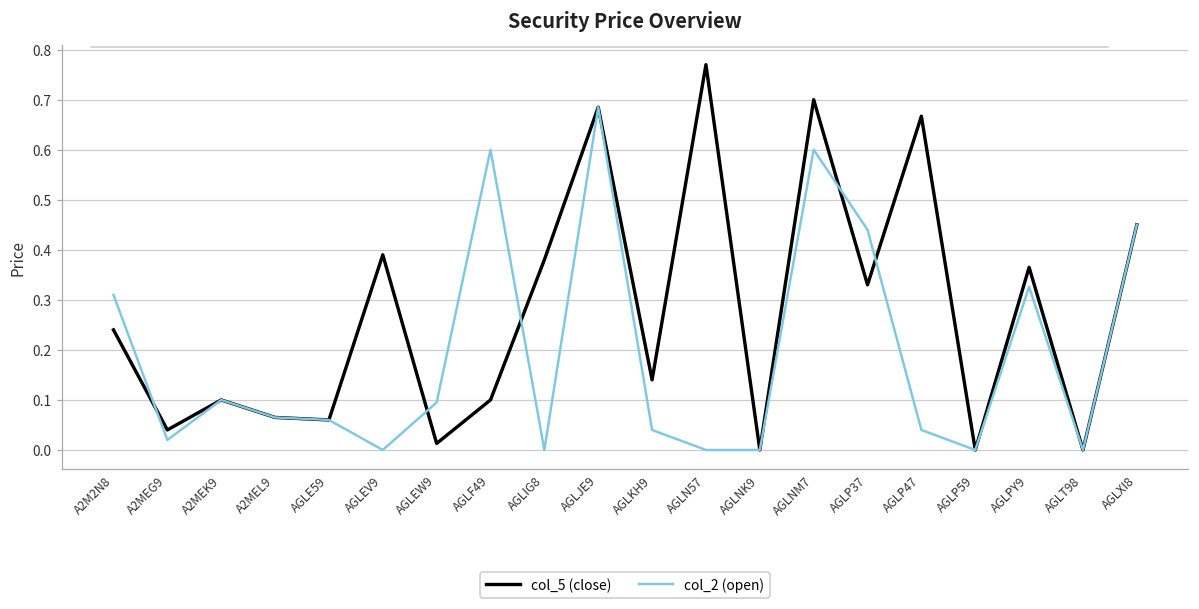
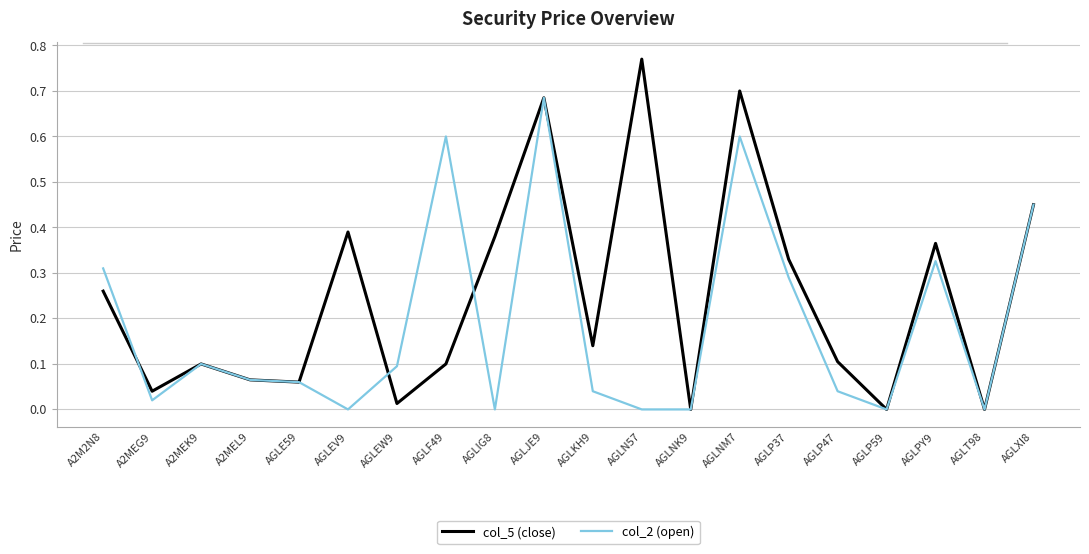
  {
    "col_5 (close)": {
-     "A2M2N8": 0.24,
+     "A2M2N8": 0.26,
      "A2MEG9": 0.04,
      "AGLEV9": 0.39,
      "AGLEW9": 0.01,
      "AGLF49": 0.10,
      "AGLIG8": 0.38,
      "AGLKH9": 0.14,
      "AGLN57": 0.77,
      "AGLNM7": 0.70,
      "AGLP37": 0.33,
-     "AGLP47": 0.67,
+     "AGLP47": 0.11,
      "AGLPY9": 0.37
    },
    "col_2 (open)": {
      "A2M2N8": 0.31,
      "A2MEG9": 0.02,
      "AGLEV9": 0.00,
      "AGLEW9": 0.10,
      "AGLF49": 0.60,
      "AGLIG8": 0.00,
      "AGLKH9": 0.04,
      "AGLN57": 0.00,
      "AGLNM7": 0.60,
-     "AGLP37": 0.44,
+     "AGLP37": 0.29,
      "AGLP47": 0.04,
      "AGLPY9": 0.33
    }
  }
